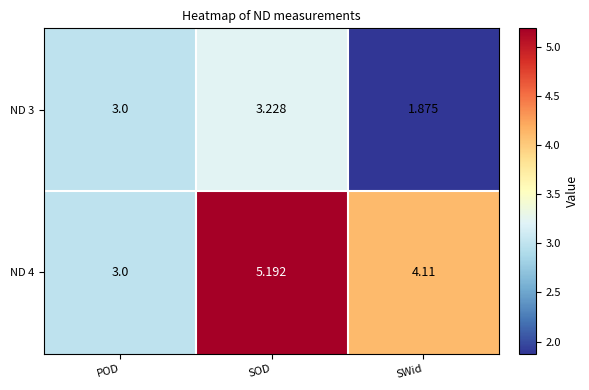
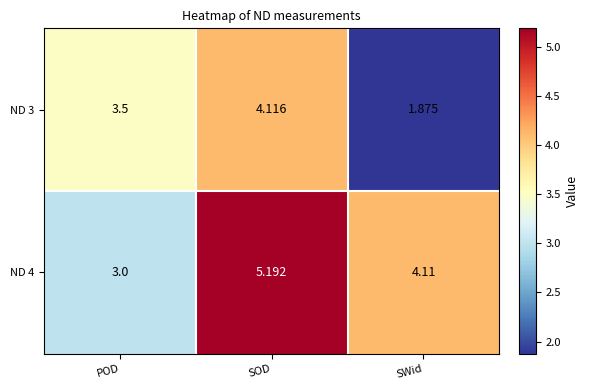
  {
    "ND 3": {
-     "POD": 3.0,
-     "SOD": 3.228,
+     "POD": 3.5,
+     "SOD": 4.116,
      "SWid": 1.875
    },
    "ND 4": {
      "POD": 3.0,
      "SOD": 5.192,
      "SWid": 4.11
    }
  }
